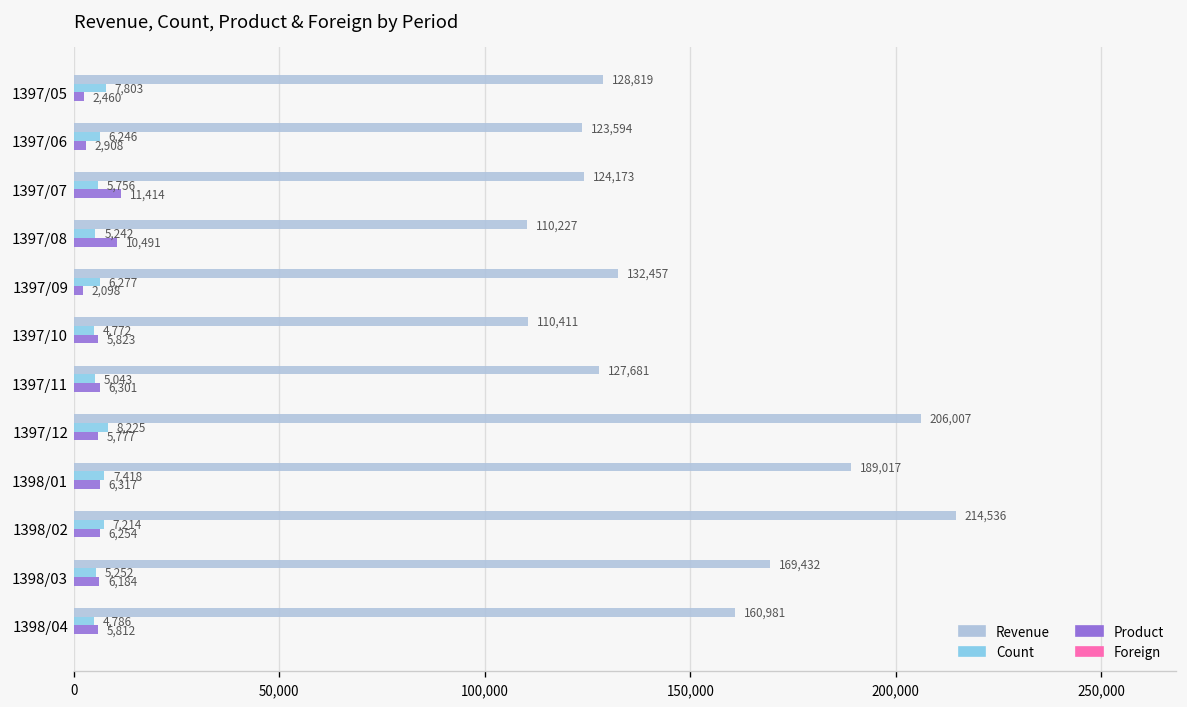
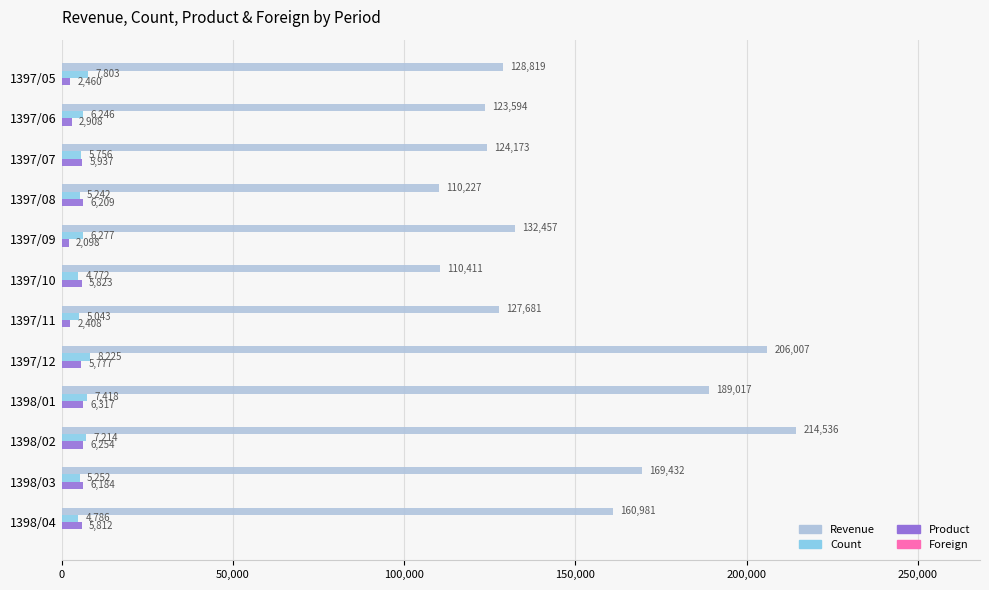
  {
    "Product": {
      "1397/05": "2,460",
      "1397/06": "2,908",
-     "1397/07": "11,414",
-     "1397/08": "10,491",
+     "1397/07": "5,937",
+     "1397/08": "6,209",
      "1397/09": "2,098",
-     "1397/11": "6,301"
+     "1397/11": "2,408"
    },
    "Foreign": {
      "1397/05": "0",
      "1397/06": "0",
      "1397/07": "0",
      "1397/08": "0",
      "1397/09": "0",
      "1397/10": "0",
      "1397/11": "0",
      "1397/12": "0",
      "1398/01": "0",
      "1398/02": "0",
      "1398/03": "0",
      "1398/04": "0"
    }
  }
